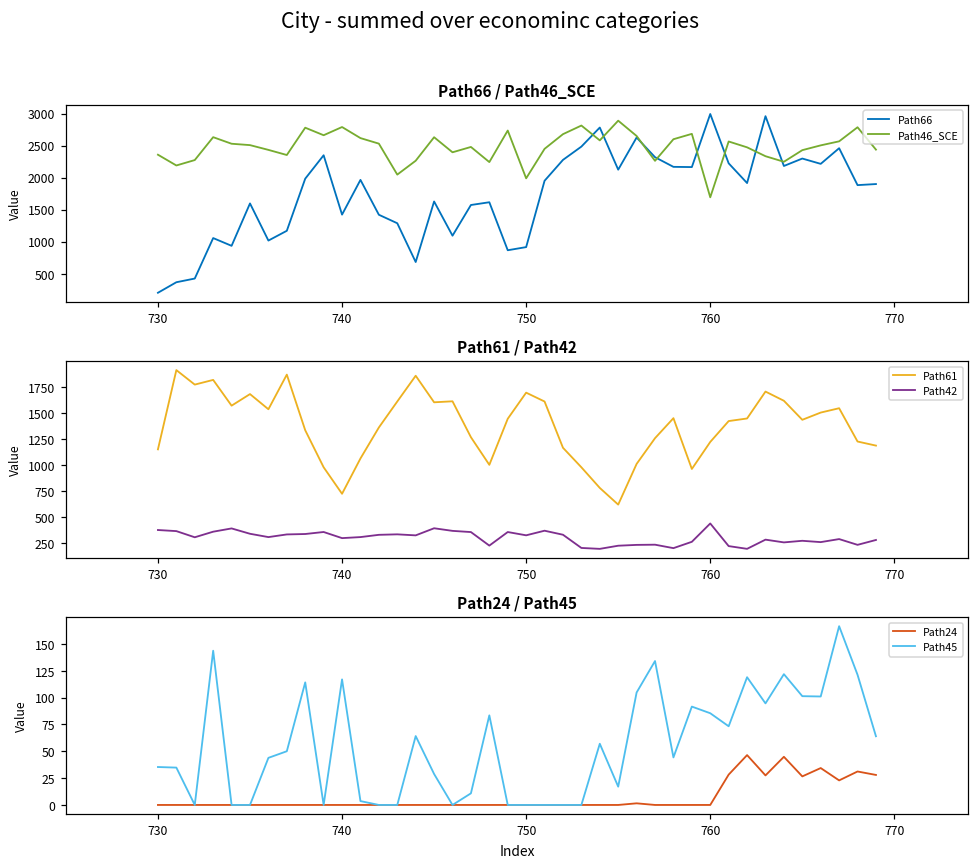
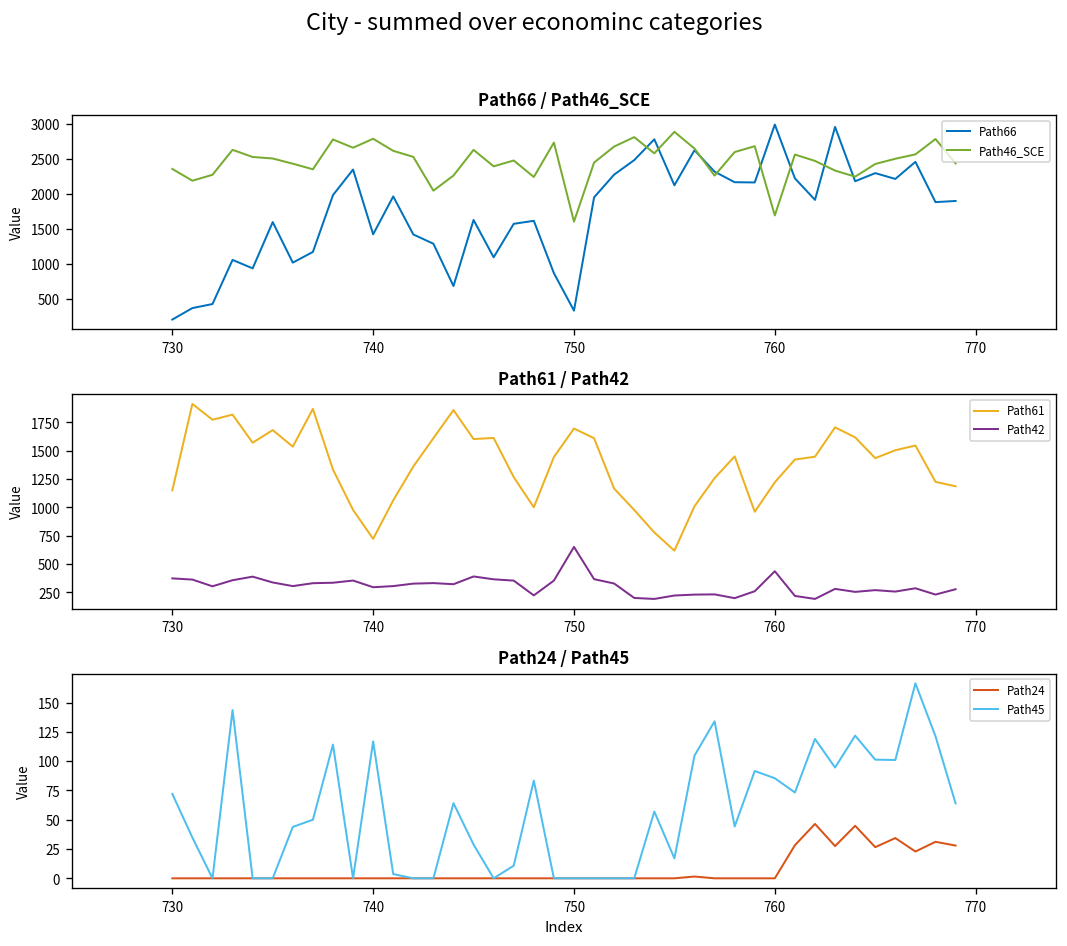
  {
    "Path66 / Path46_SCE": {
      "Path66": {
        "730": 200,
        "740": 1400,
-       "750": 900,
+       "750": 300,
        "760": 3000
      },
      "Path46_SCE": {
        "730": 2400,
        "740": 2800,
-       "750": 2000,
+       "750": 1600,
        "760": 1700
      }
    },
    "Path61 / Path42": {
      "Path61": {
        "730": 1100,
        "740": 700,
        "750": 1700,
        "760": 1200
      },
      "Path42": {
        "730": 400,
        "740": 300,
-       "750": 300,
+       "750": 700,
        "760": 400
      }
    },
    "Path24 / Path45": {
      "Path24": {
        "730": 0,
        "740": 0,
        "760": 0
      },
      "Path45": {
-       "730": 40,
+       "730": 70,
        "740": 120,
        "760": 90
      }
    }
  }
